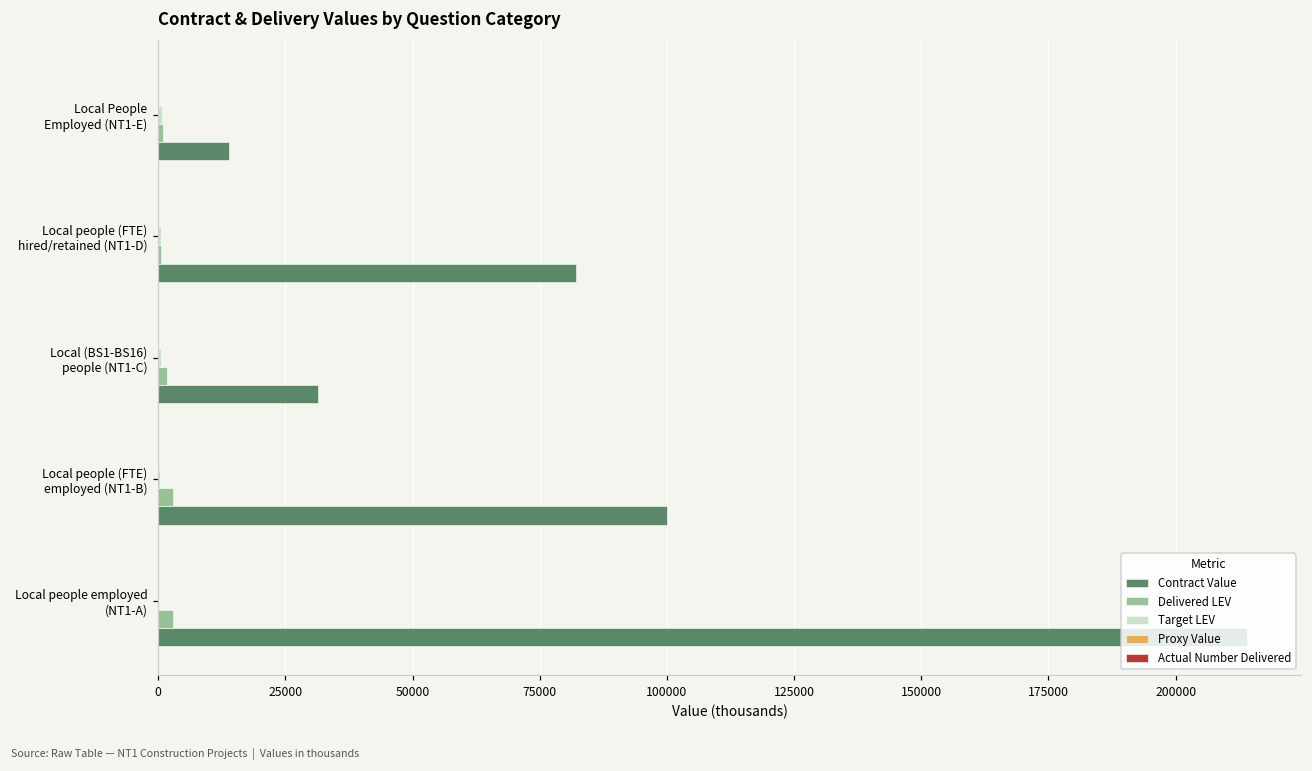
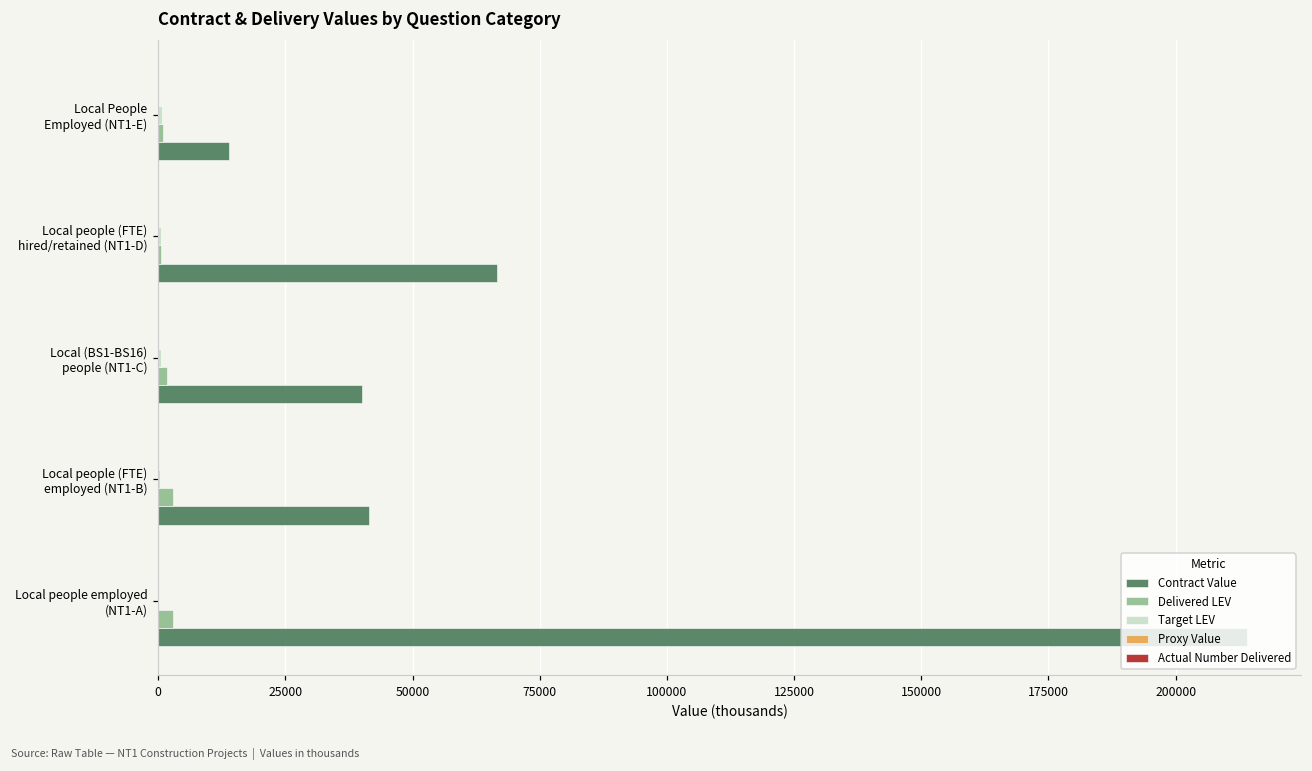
  {
    "Contract Value": {
      "Local People Employed (NT1-E)": 14000,
-     "Local people (FTE) hired/retained (NT1-D)": 82000,
-     "Local (BS1-BS16) people (NT1-C)": 31000,
-     "Local people (FTE) employed (NT1-B)": 100000
+     "Local people (FTE) hired/retained (NT1-D)": 67000,
+     "Local (BS1-BS16) people (NT1-C)": 40000,
+     "Local people (FTE) employed (NT1-B)": 42000
    },
    "Delivered LEV": {
      "Local People Employed (NT1-E)": 1000,
      "Local people (FTE) hired/retained (NT1-D)": 1000,
      "Local (BS1-BS16) people (NT1-C)": 2000,
      "Local people (FTE) employed (NT1-B)": 3000,
      "Local people employed (NT1-A)": 3000
    },
    "Target LEV": {
      "Local People Employed (NT1-E)": 1000,
      "Local (BS1-BS16) people (NT1-C)": 1000,
      "Local people employed (NT1-A)": 0
    }
  }
